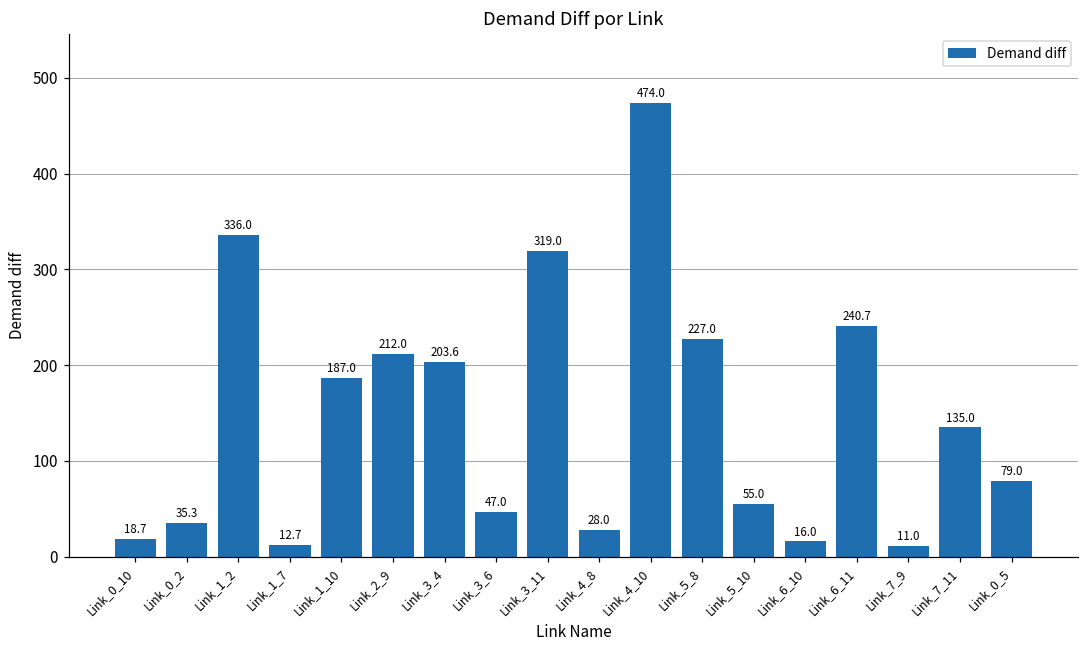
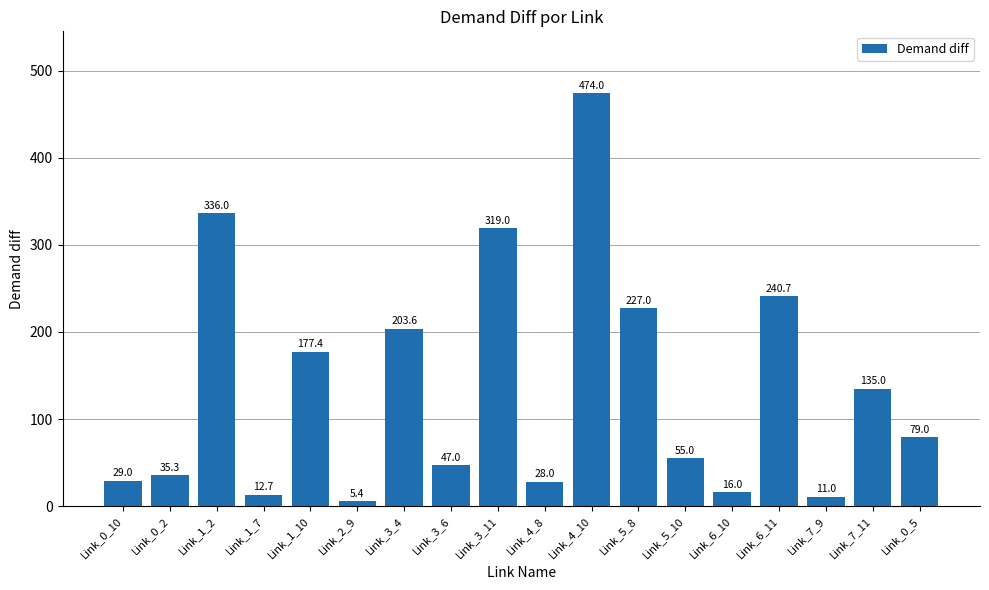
  {
-   "Link_0_10": 18.7,
+   "Link_0_10": 29.0,
    "Link_0_2": 35.3,
    "Link_1_2": 336.0,
    "Link_1_7": 12.7,
-   "Link_1_10": 187.0,
-   "Link_2_9": 212.0,
+   "Link_1_10": 177.4,
+   "Link_2_9": 5.4,
    "Link_3_4": 203.6,
    "Link_3_6": 47.0,
    "Link_3_11": 319.0,
    "Link_4_8": 28.0,
    "Link_4_10": 474.0,
    "Link_5_8": 227.0,
    "Link_5_10": 55.0,
    "Link_6_10": 16.0,
    "Link_6_11": 240.7,
    "Link_7_9": 11.0,
    "Link_7_11": 135.0,
    "Link_0_5": 79.0
  }
